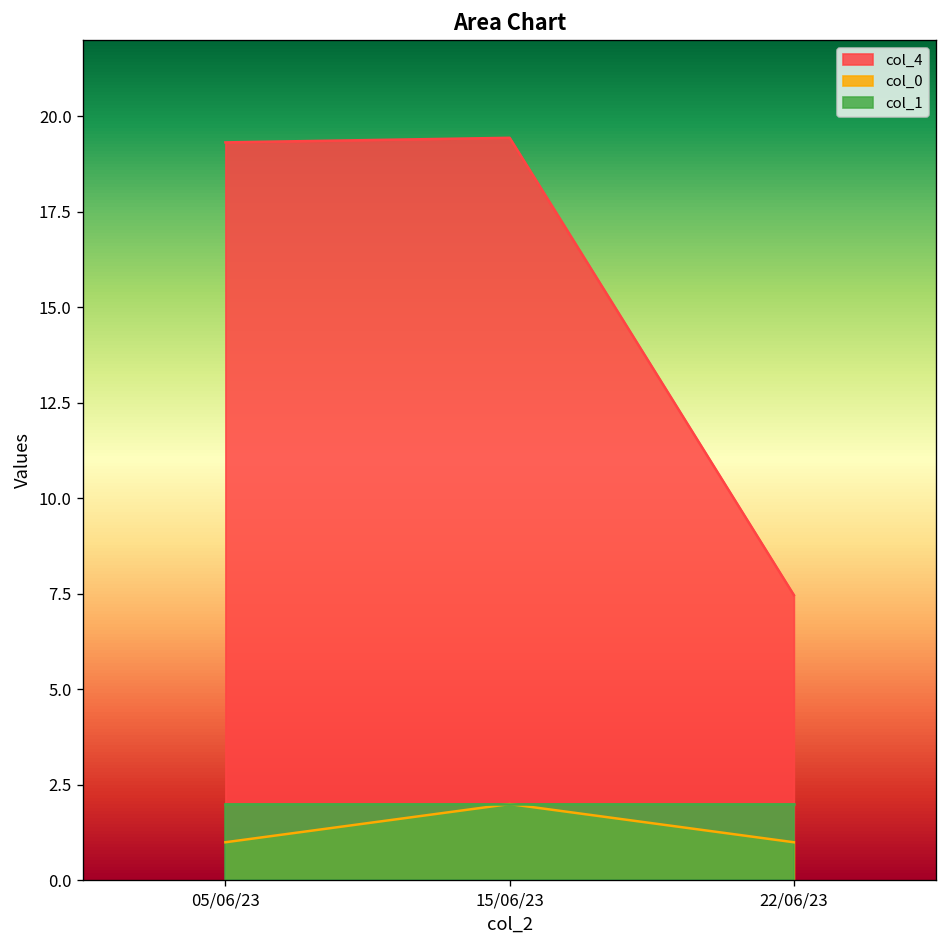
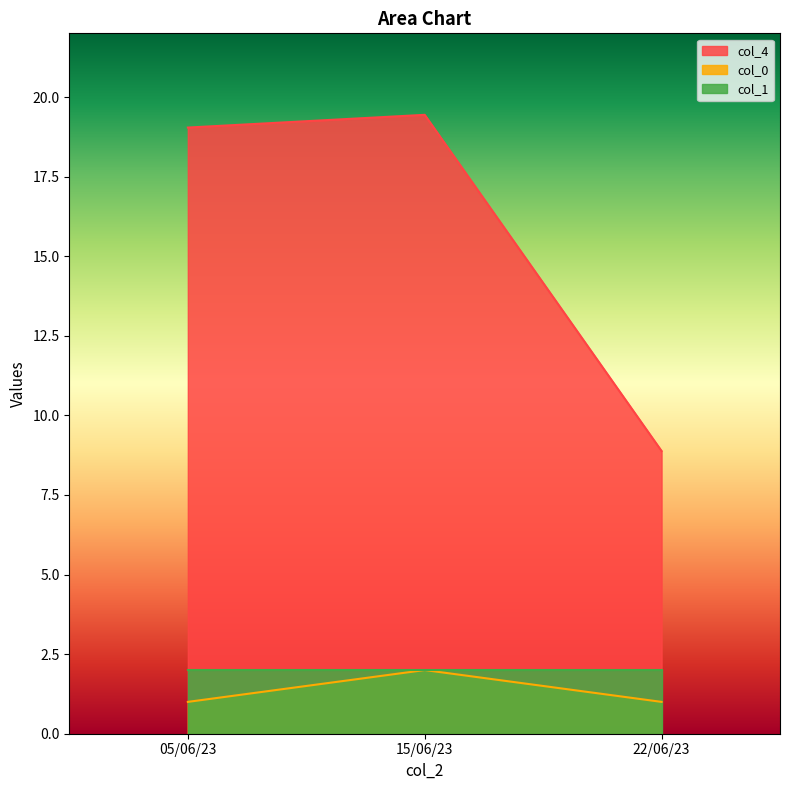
  {
    "col_4": {
-     "05/06/23": 19.3,
+     "05/06/23": 19.0,
      "15/06/23": 19.4,
-     "22/06/23": 7.5
+     "22/06/23": 8.9
    },
    "col_0": {
      "05/06/23": 1.0,
      "22/06/23": 1.0
    },
    "col_1": {
      "05/06/23": 2.0,
      "22/06/23": 2.0
    }
  }
